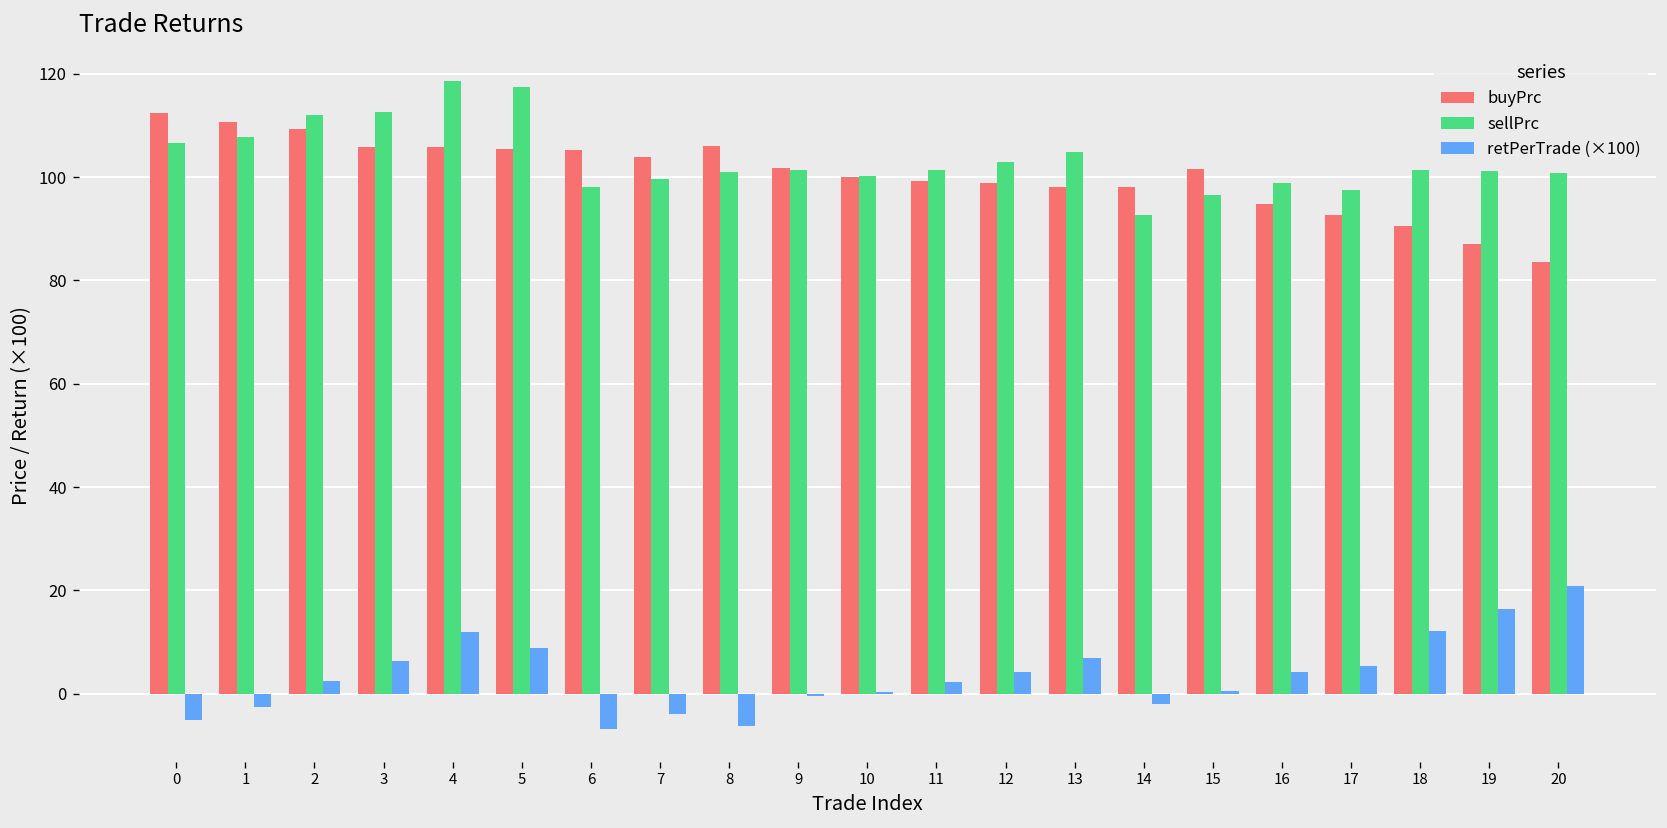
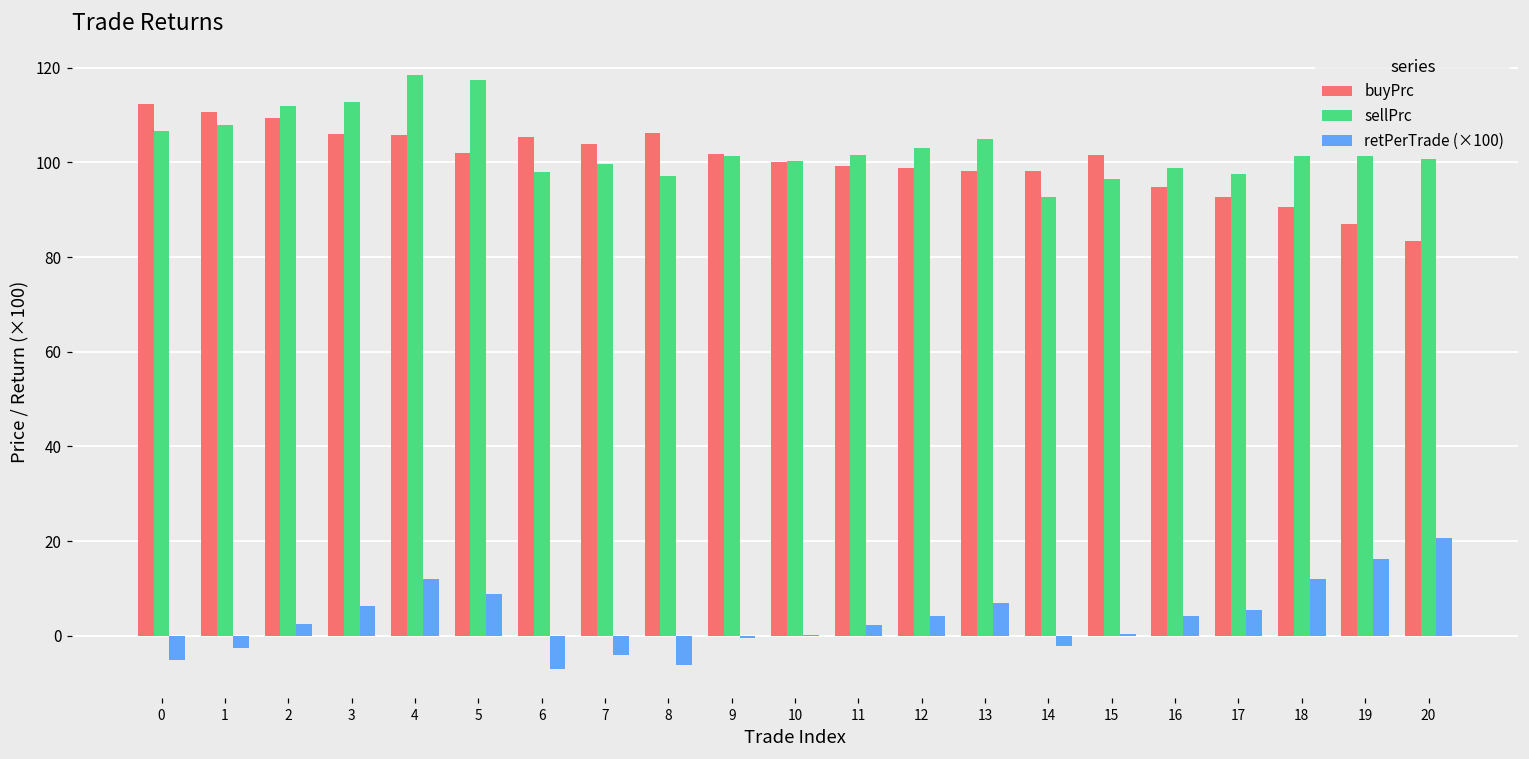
  {
    "buyPrc": {
      "0": 112,
      "1": 111,
      "2": 109,
      "3": 106,
      "4": 106,
-     "5": 105,
+     "5": 102,
      "6": 105,
      "7": 104,
      "8": 106,
      "9": 102,
      "10": 100,
      "11": 99,
      "12": 99,
      "13": 98,
      "14": 98,
      "15": 102,
      "16": 95,
      "17": 93,
      "18": 91,
      "19": 87,
      "20": 83
    },
    "sellPrc": {
      "0": 107,
      "1": 108,
      "2": 112,
      "3": 113,
      "4": 119,
      "5": 117,
      "6": 98,
      "7": 100,
-     "8": 101,
+     "8": 97,
      "9": 101,
      "10": 100,
      "11": 101,
      "12": 103,
      "13": 105,
      "14": 93,
      "15": 97,
      "16": 99,
      "17": 98,
      "18": 101,
      "19": 101,
      "20": 101
    },
    "retPerTrade (×100)": {
      "0": -5,
      "1": -3,
      "2": 2,
      "3": 6,
      "4": 12,
      "5": 9,
      "6": -7,
      "7": -4,
      "8": -6,
      "11": 2,
      "12": 4,
      "13": 7,
      "14": -2,
      "16": 4,
      "17": 5,
      "18": 12,
      "19": 16,
      "20": 21
    }
  }
